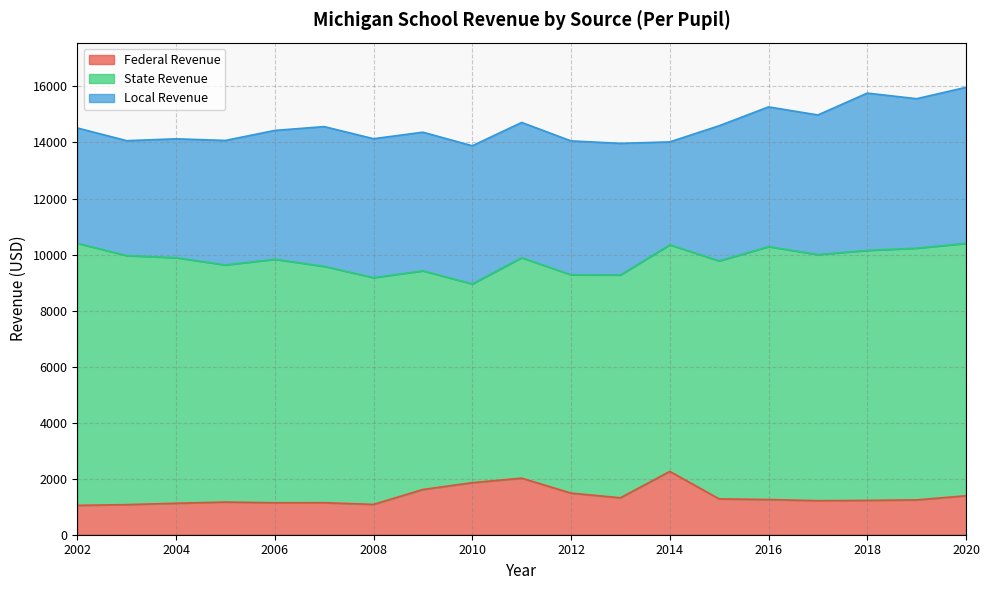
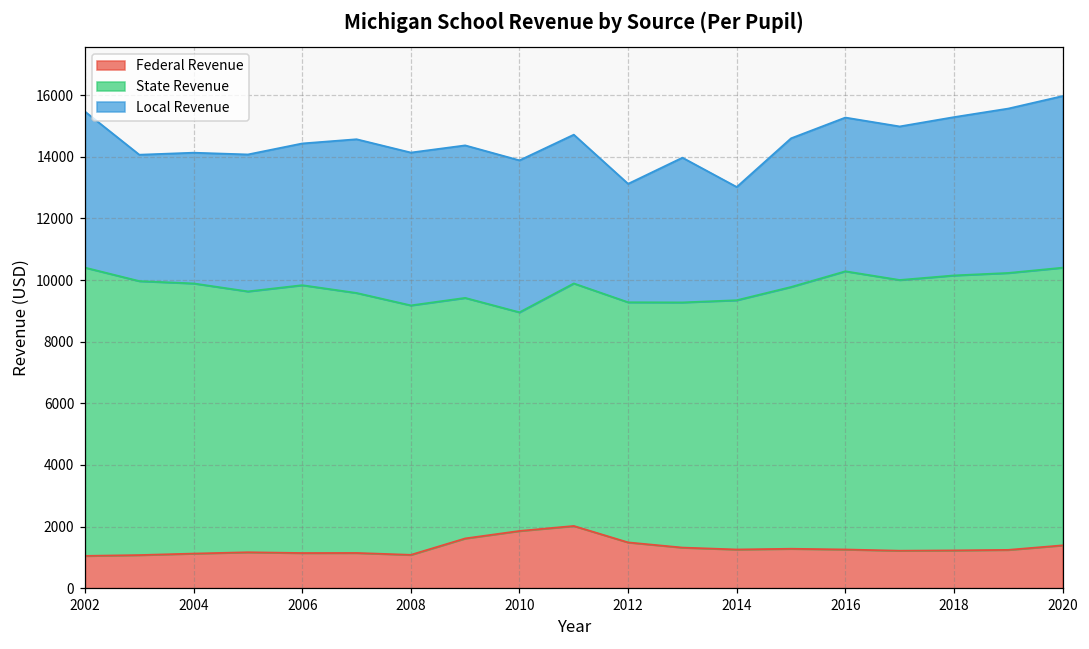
  {
    "Federal Revenue": {
      "2002": 1000,
      "2004": 1100,
      "2006": 1100,
      "2008": 1100,
      "2010": 1900,
      "2012": 1500,
-     "2014": 2300,
+     "2014": 1300,
      "2016": 1300,
      "2018": 1200,
      "2020": 1400
    },
    "State Revenue": {
      "2002": 9400,
      "2004": 8800,
      "2006": 8700,
      "2008": 8100,
      "2010": 7100,
      "2012": 7800,
      "2014": 8100,
      "2016": 9000,
      "2018": 8900,
      "2020": 9000
    },
    "Local Revenue": {
-     "2002": 4100,
+     "2002": 5100,
      "2004": 4200,
      "2006": 4600,
      "2008": 5000,
      "2010": 4900,
-     "2012": 4800,
+     "2012": 3800,
      "2014": 3700,
      "2016": 5000,
-     "2018": 5600,
+     "2018": 5100,
      "2020": 5600
    }
  }
